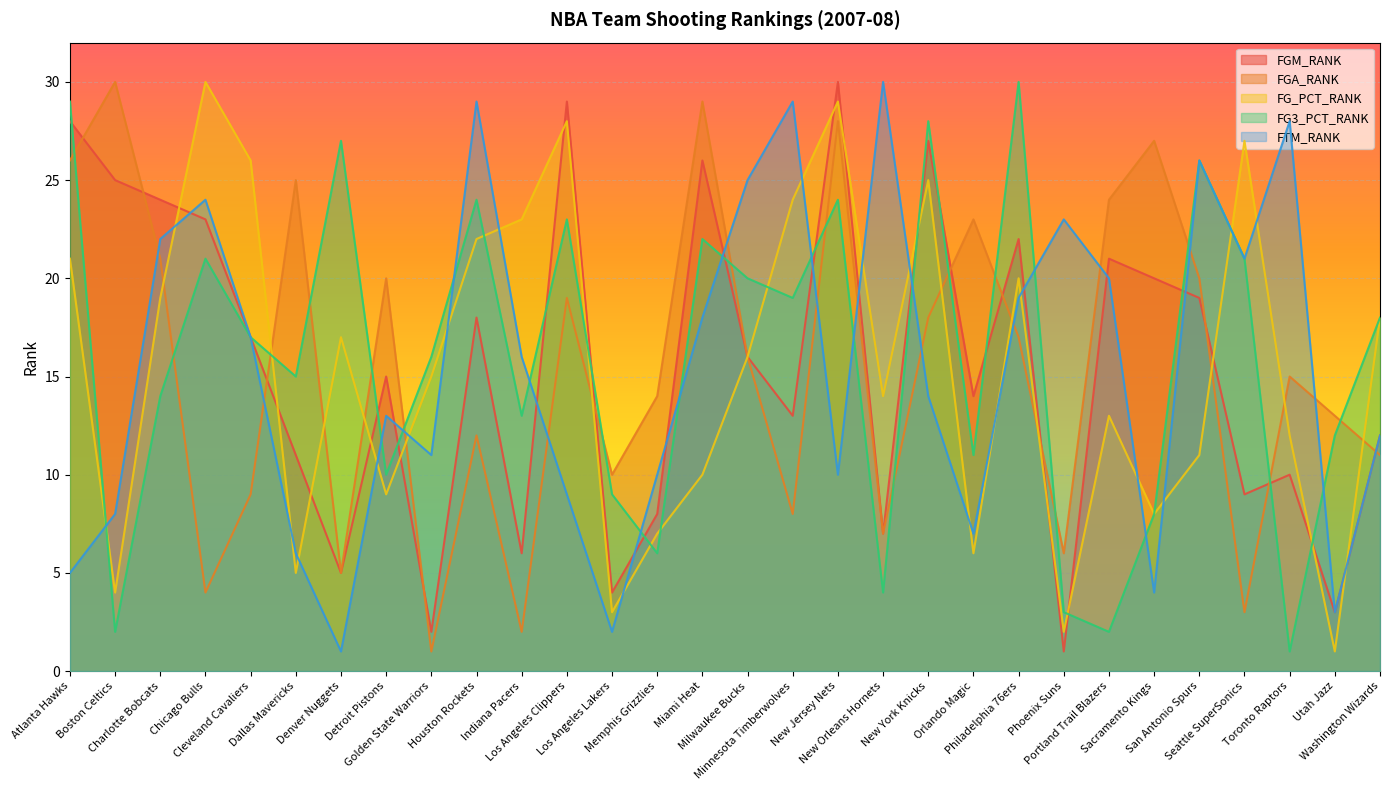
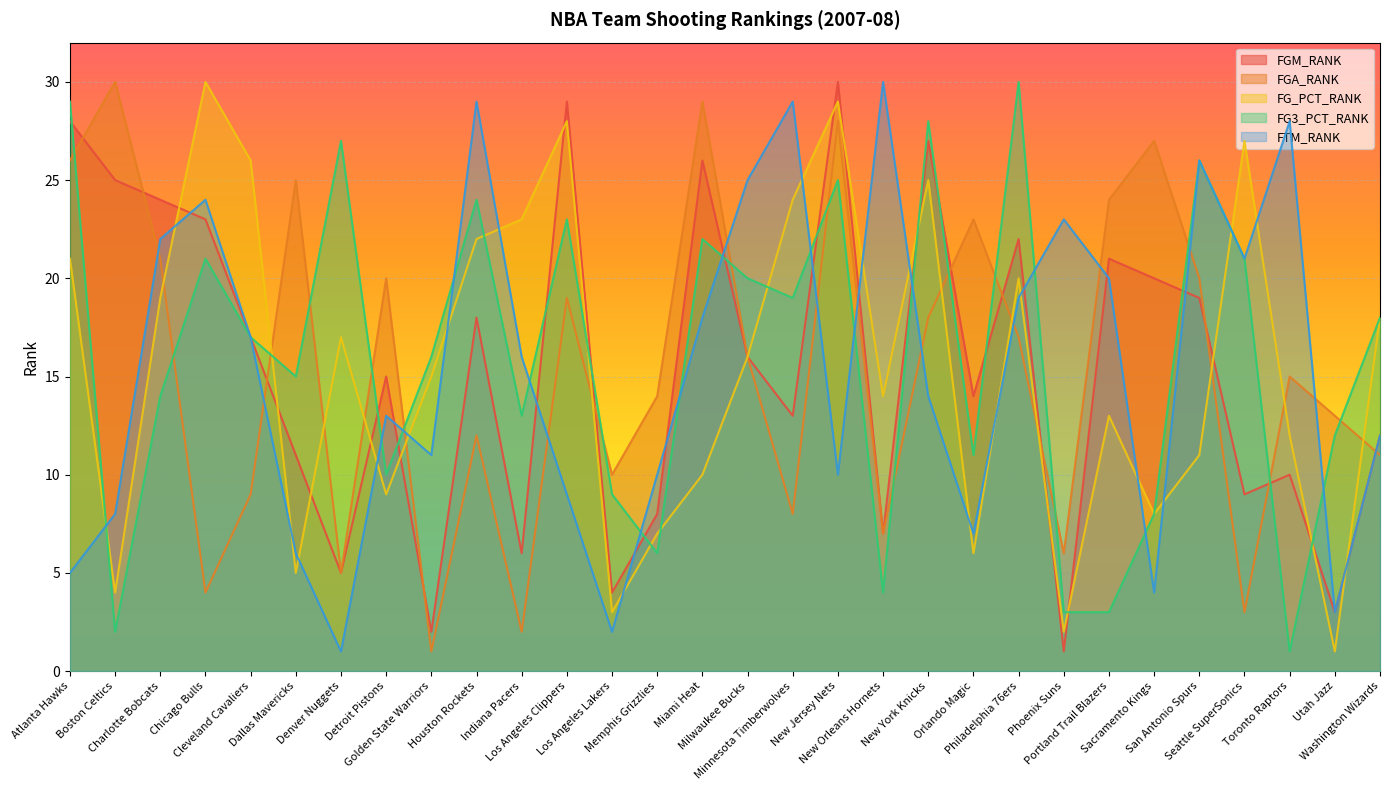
  {
    "FG3_PCT_RANK": {
      "Atlanta Hawks": 29,
      "Boston Celtics": 2,
      "Charlotte Bobcats": 14,
      "Chicago Bulls": 21,
      "Dallas Mavericks": 15,
      "Denver Nuggets": 27,
      "Detroit Pistons": 10,
      "Golden State Warriors": 16,
      "Houston Rockets": 24,
      "Indiana Pacers": 13,
      "Los Angeles Clippers": 23,
      "Los Angeles Lakers": 9,
      "Memphis Grizzlies": 6,
      "Miami Heat": 22,
      "Milwaukee Bucks": 20,
      "Minnesota Timberwolves": 19,
-     "New Jersey Nets": 24,
+     "New Jersey Nets": 25,
      "New Orleans Hornets": 4,
      "New York Knicks": 28,
      "Orlando Magic": 11,
      "Philadelphia 76ers": 30,
      "Phoenix Suns": 3,
-     "Portland Trail Blazers": 2,
+     "Portland Trail Blazers": 3,
      "Toronto Raptors": 1,
      "Utah Jazz": 12
    },
    "FTM_RANK": {
      "Atlanta Hawks": 5,
      "Boston Celtics": 8,
      "Charlotte Bobcats": 22,
      "Chicago Bulls": 24,
      "Dallas Mavericks": 6,
      "Denver Nuggets": 1,
      "Detroit Pistons": 13,
      "Golden State Warriors": 11,
      "Houston Rockets": 29,
      "Indiana Pacers": 16,
      "Los Angeles Clippers": 9,
      "Los Angeles Lakers": 2,
      "Memphis Grizzlies": 10,
      "Miami Heat": 18,
      "Milwaukee Bucks": 25,
      "Minnesota Timberwolves": 29,
      "New Jersey Nets": 10,
      "New Orleans Hornets": 30,
      "New York Knicks": 14,
      "Orlando Magic": 7,
      "Philadelphia 76ers": 19,
      "Phoenix Suns": 23,
      "Portland Trail Blazers": 20,
      "Sacramento Kings": 4
    }
  }
